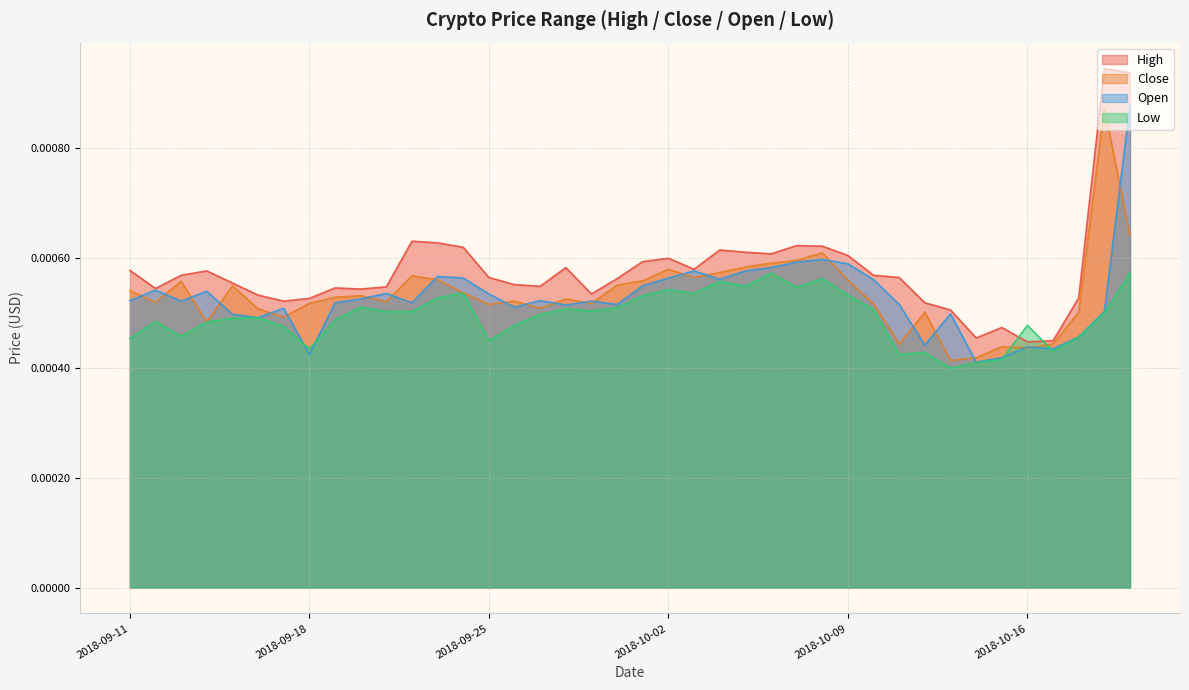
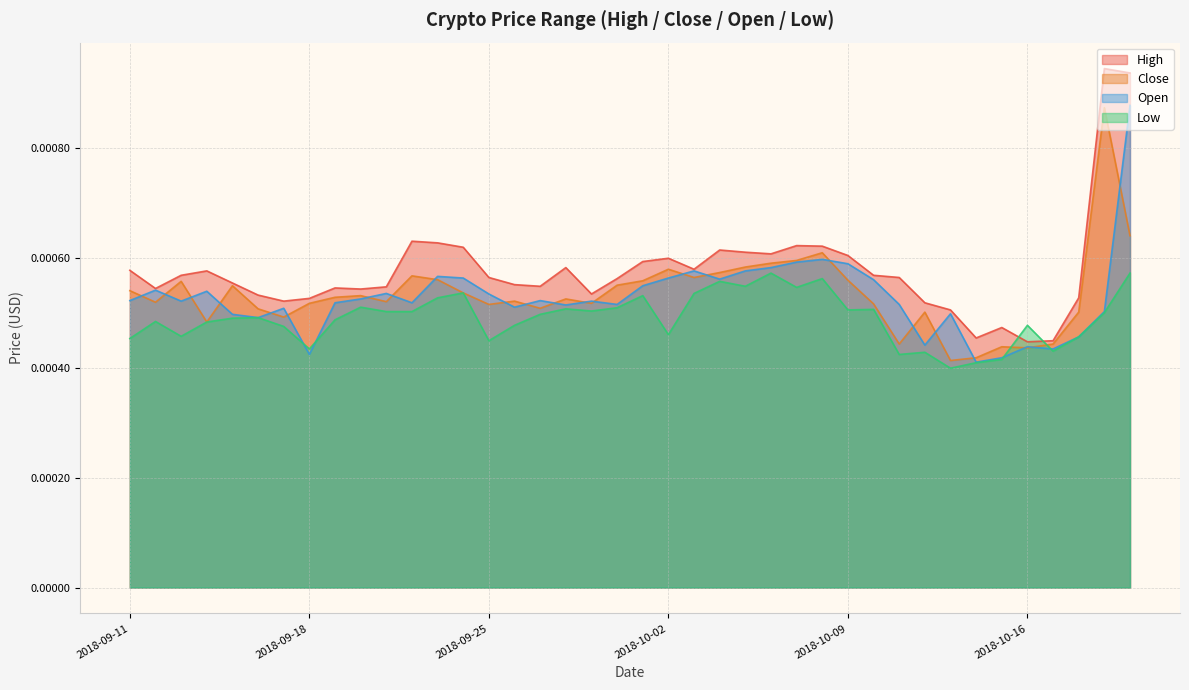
  {
    "Open": {
      "2018-09-11": 0.00052,
      "2018-09-18": 0.00042,
      "2018-09-25": 0.00053,
      "2018-10-02": 0.00056,
      "2018-10-09": 0.00059
    },
    "Low": {
      "2018-09-11": 0.00045,
      "2018-09-18": 0.00043,
      "2018-09-25": 0.00045,
-     "2018-10-02": 0.00054,
-     "2018-10-09": 0.00053,
+     "2018-10-02": 0.00046,
+     "2018-10-09": 0.00051,
      "2018-10-16": 0.00048
    }
  }
